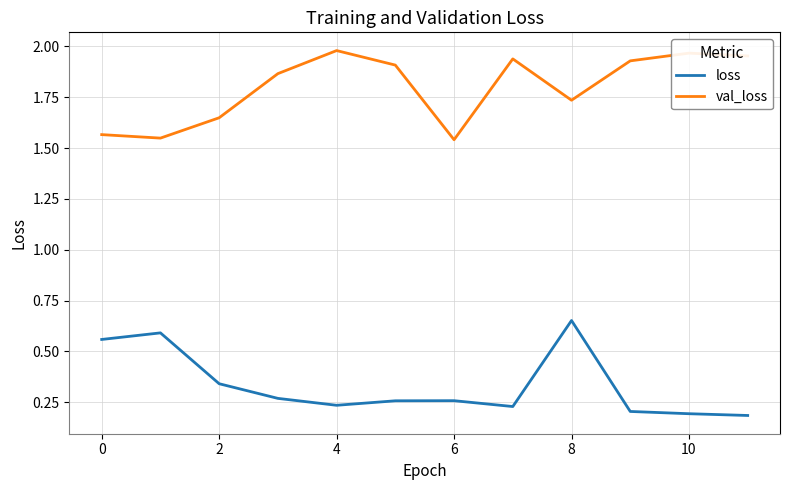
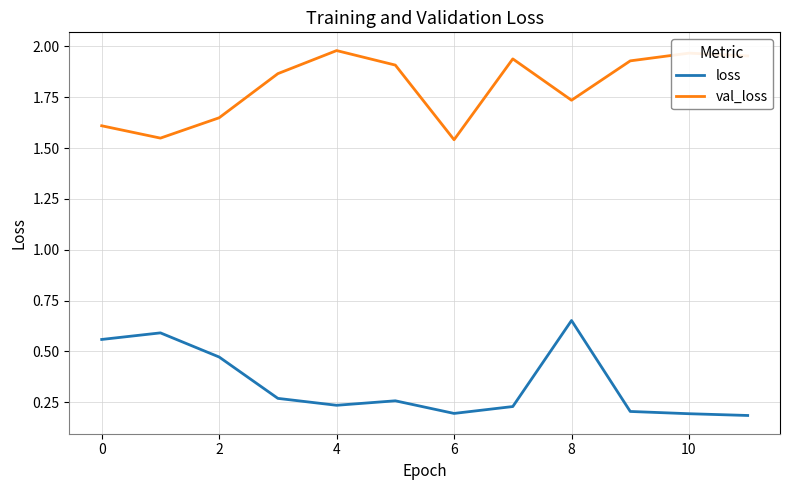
  {
    "loss": {
      "0": 0.56,
-     "2": 0.34,
+     "2": 0.47,
      "4": 0.24,
-     "6": 0.26,
+     "6": 0.20,
      "8": 0.65,
      "10": 0.19
    },
    "val_loss": {
-     "0": 1.57,
+     "0": 1.61,
      "2": 1.65,
      "4": 1.98,
      "6": 1.54,
      "8": 1.74
    }
  }
